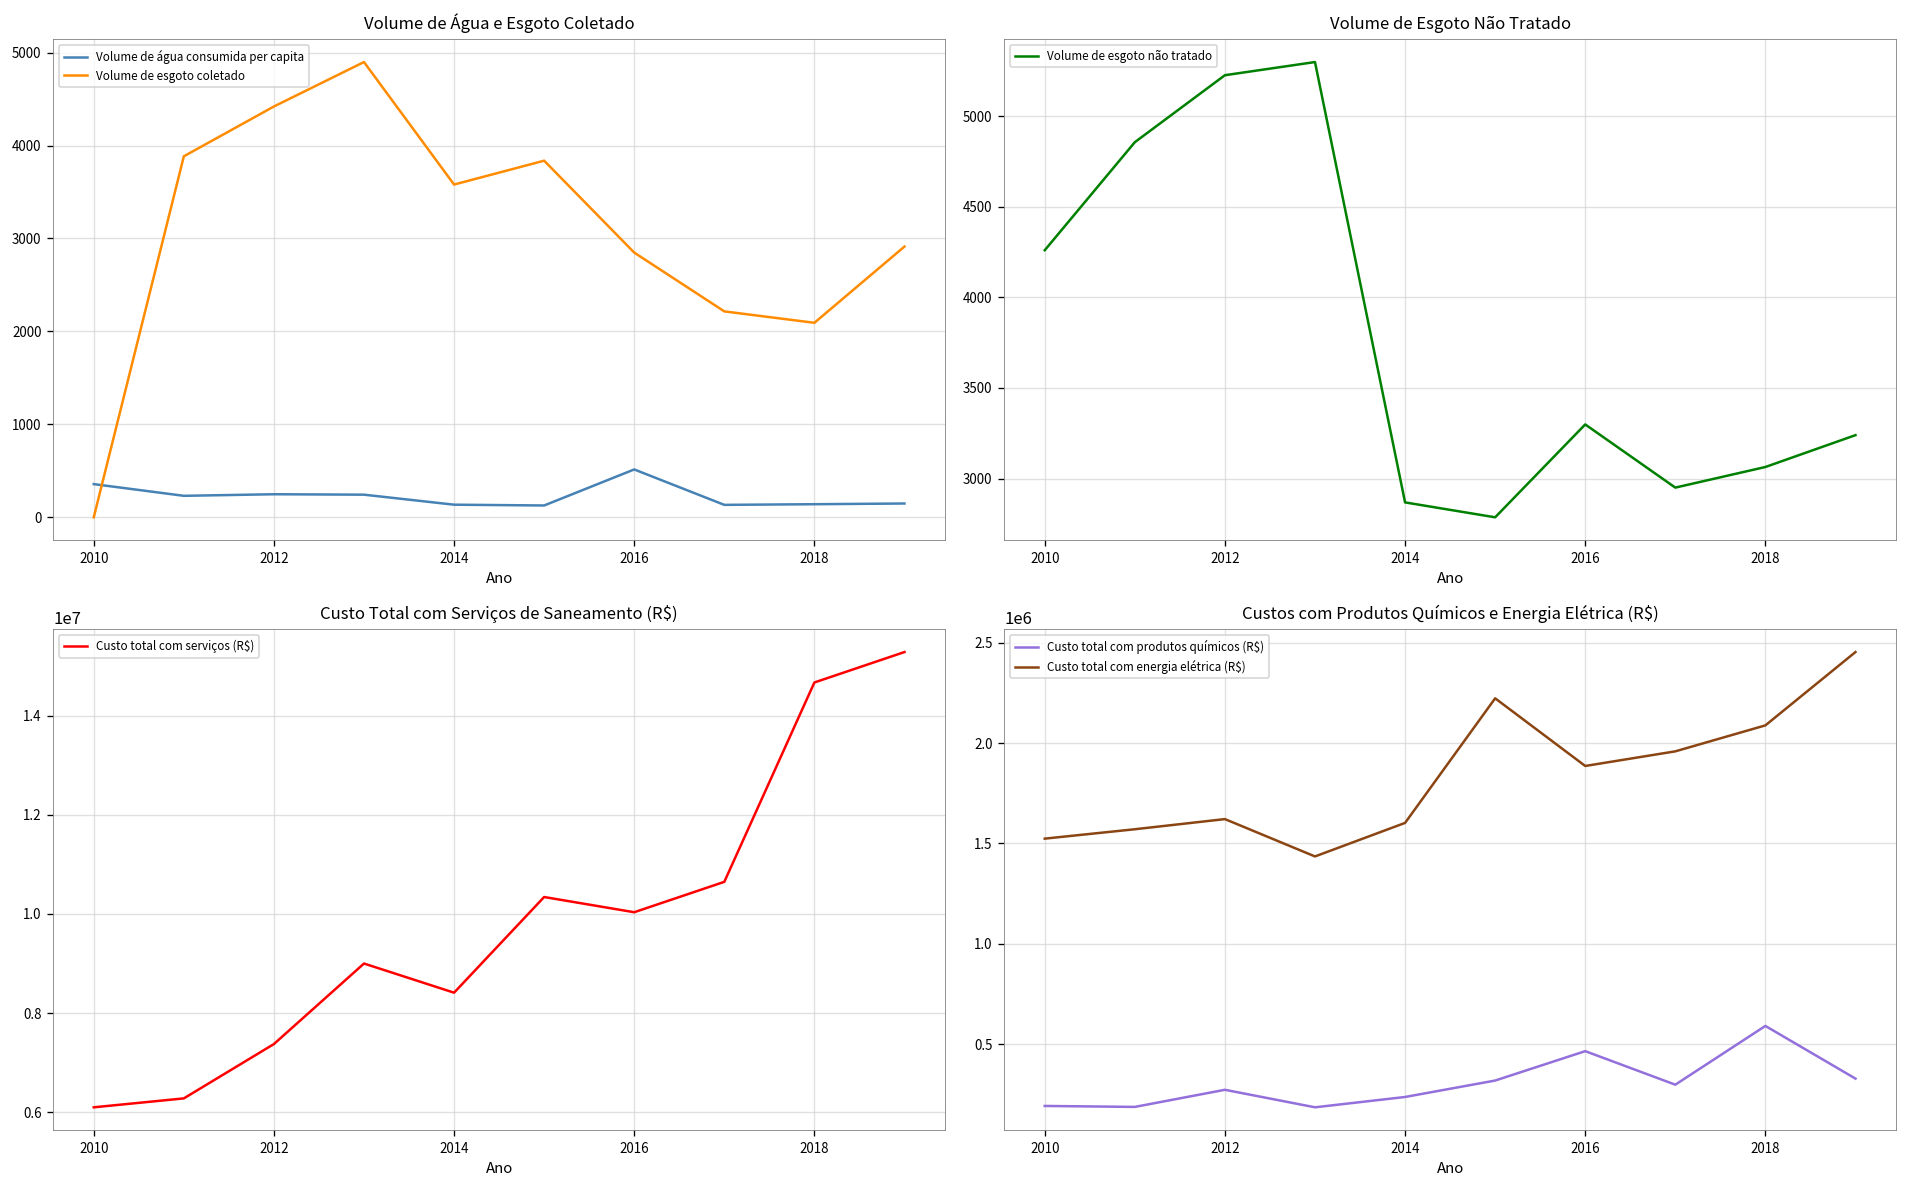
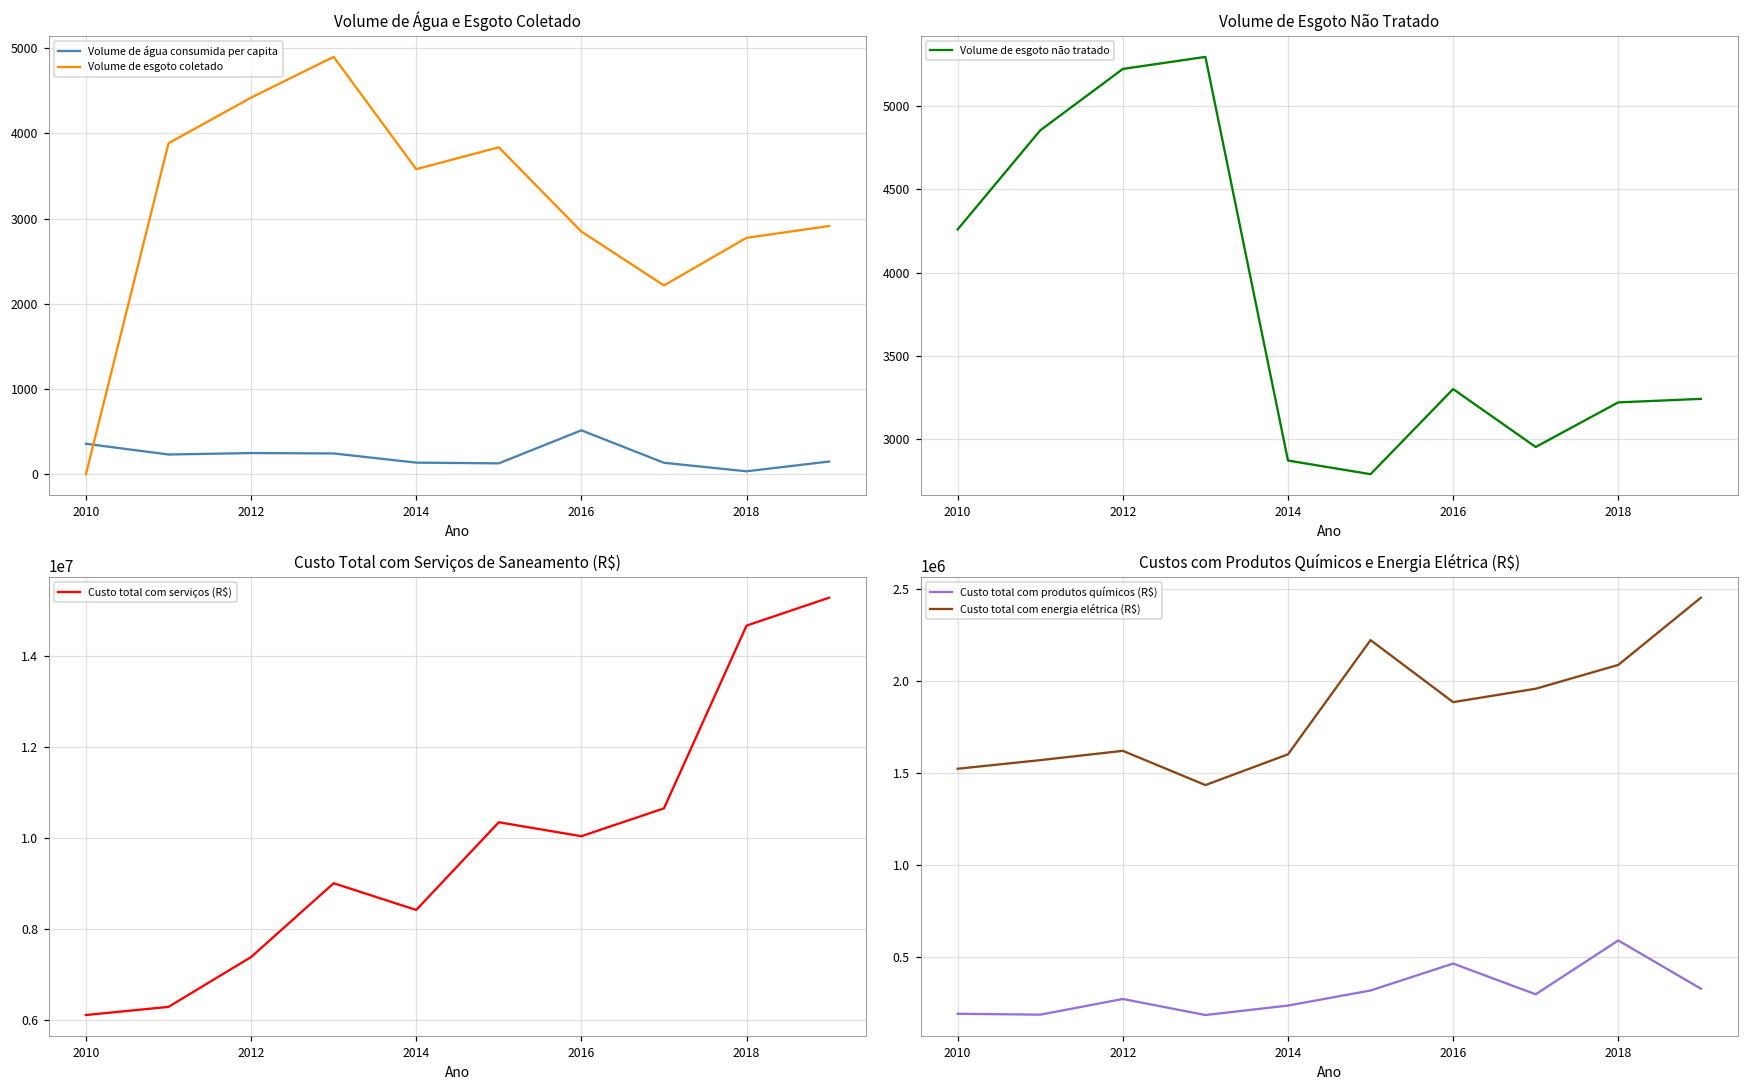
  {
    "Volume de Água e Esgoto Coletado": {
      "Volume de água consumida per capita": {
        "2010": 400,
        "2012": 200,
        "2014": 100,
        "2016": 500,
-       "2018": 100
+       "2018": 0
      },
      "Volume de esgoto coletado": {
        "2010": 0,
        "2012": 4400,
        "2014": 3600,
        "2016": 2800,
-       "2018": 2100
+       "2018": 2800
      }
    },
    "Volume de Esgoto Não Tratado": {
      "2010": 4260,
      "2012": 5230,
      "2014": 2870,
      "2016": 3300,
-     "2018": 3060
+     "2018": 3220
    },
    "Custo Total com Serviços de Saneamento (R$)": {
      "2010": 6100000,
      "2012": 7400000,
      "2014": 8400000,
      "2016": 10000000,
      "2018": 14700000
    },
    "Custos com Produtos Químicos e Energia Elétrica (R$)": {
      "Custo total com produtos químicos (R$)": {
        "2010": 190000,
        "2012": 270000,
        "2014": 240000,
        "2016": 470000,
        "2018": 590000
      },
      "Custo total com energia elétrica (R$)": {
        "2010": 1520000,
        "2012": 1620000,
        "2014": 1600000,
        "2016": 1890000,
        "2018": 2090000
      }
    }
  }
